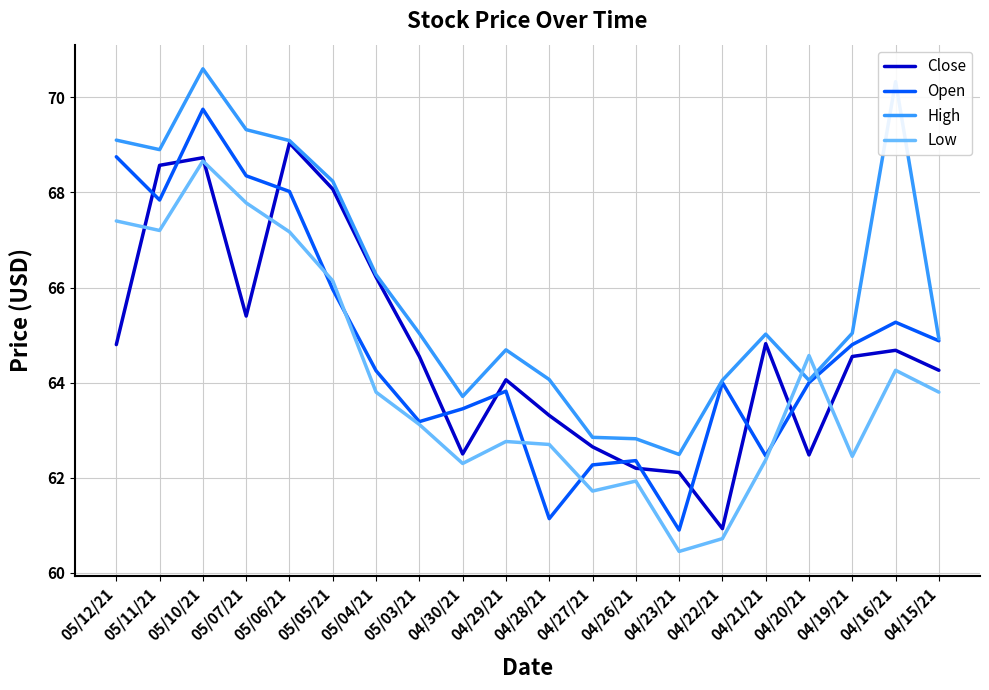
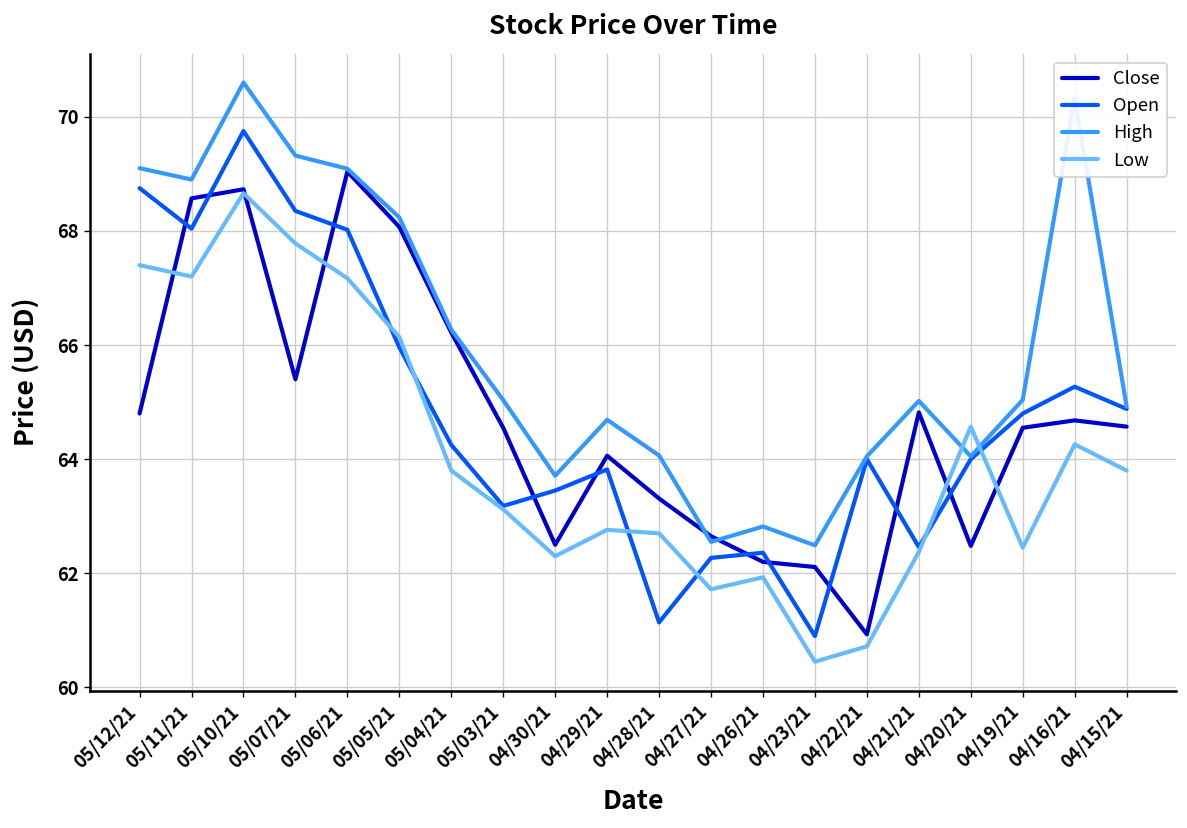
  {
    "Close": {
      "05/12/21": 64.8,
      "05/11/21": 68.6,
      "05/10/21": 68.7,
      "05/07/21": 65.4,
      "05/05/21": 68.1,
      "05/03/21": 64.6,
      "04/30/21": 62.5,
      "04/29/21": 64.1,
      "04/28/21": 63.3,
      "04/27/21": 62.7,
      "04/26/21": 62.2,
      "04/23/21": 62.1,
      "04/22/21": 60.9,
      "04/21/21": 64.8,
      "04/20/21": 62.5,
      "04/19/21": 64.6,
      "04/16/21": 64.7,
-     "04/15/21": 64.3
+     "04/15/21": 64.6
    },
    "Open": {
      "05/12/21": 68.8,
-     "05/11/21": 67.8,
+     "05/11/21": 68.0,
      "05/10/21": 69.8,
      "05/07/21": 68.4,
      "05/06/21": 68.0,
      "05/05/21": 66.0,
      "05/04/21": 64.3,
      "05/03/21": 63.2,
      "04/30/21": 63.5,
      "04/29/21": 63.8,
      "04/28/21": 61.1,
      "04/27/21": 62.3,
      "04/26/21": 62.4,
      "04/23/21": 60.9,
      "04/21/21": 62.5,
      "04/19/21": 64.8,
      "04/16/21": 65.3
    },
    "High": {
      "05/12/21": 69.1,
      "05/11/21": 68.9,
      "05/10/21": 70.6,
      "05/07/21": 69.3,
      "05/05/21": 68.2,
      "05/03/21": 65.0,
      "04/30/21": 63.7,
      "04/29/21": 64.7,
      "04/28/21": 64.1,
-     "04/27/21": 62.9,
+     "04/27/21": 62.6,
      "04/26/21": 62.8,
      "04/23/21": 62.5,
      "04/21/21": 65.0,
      "04/19/21": 65.0
    },
    "Low": {
      "05/12/21": 67.4,
      "05/11/21": 67.2,
      "05/10/21": 68.7,
      "05/07/21": 67.8,
      "05/06/21": 67.2,
      "05/05/21": 66.1,
      "05/04/21": 63.8,
      "05/03/21": 63.1,
      "04/30/21": 62.3,
      "04/29/21": 62.8,
      "04/28/21": 62.7,
      "04/27/21": 61.7,
      "04/26/21": 61.9,
      "04/23/21": 60.5,
      "04/22/21": 60.7,
      "04/21/21": 62.4,
      "04/20/21": 64.6,
      "04/19/21": 62.5,
      "04/16/21": 64.3,
      "04/15/21": 63.8
    }
  }
